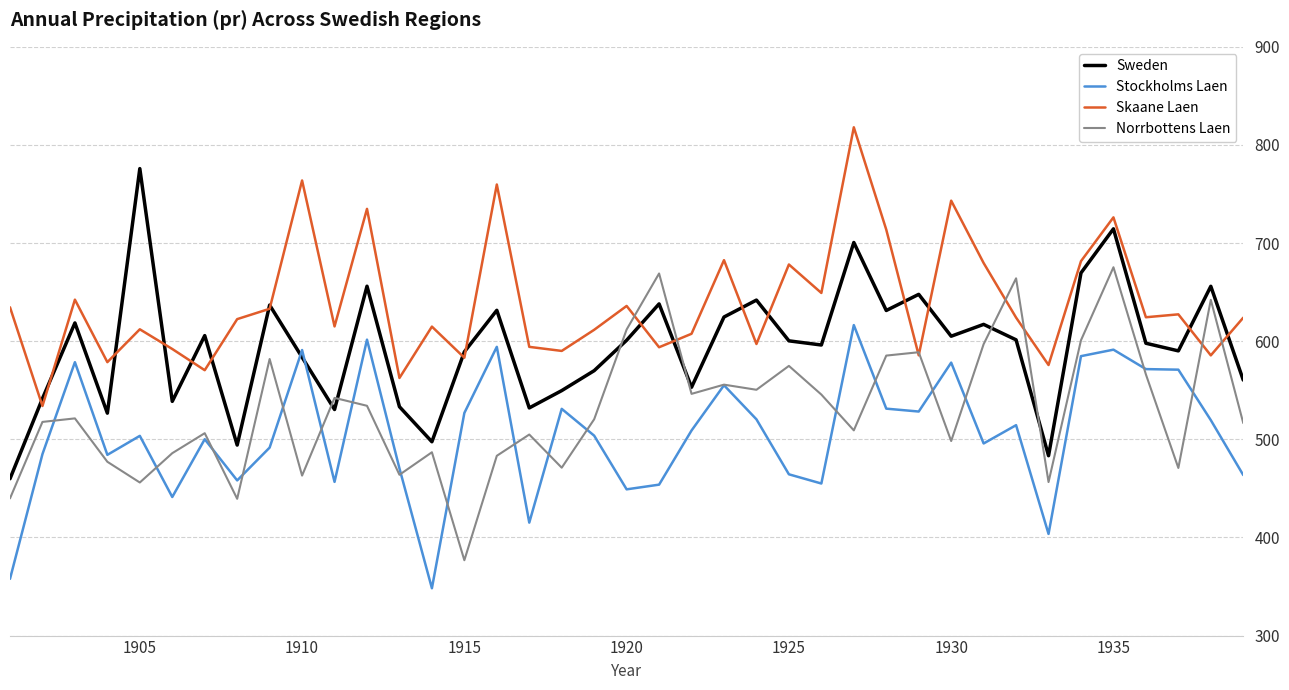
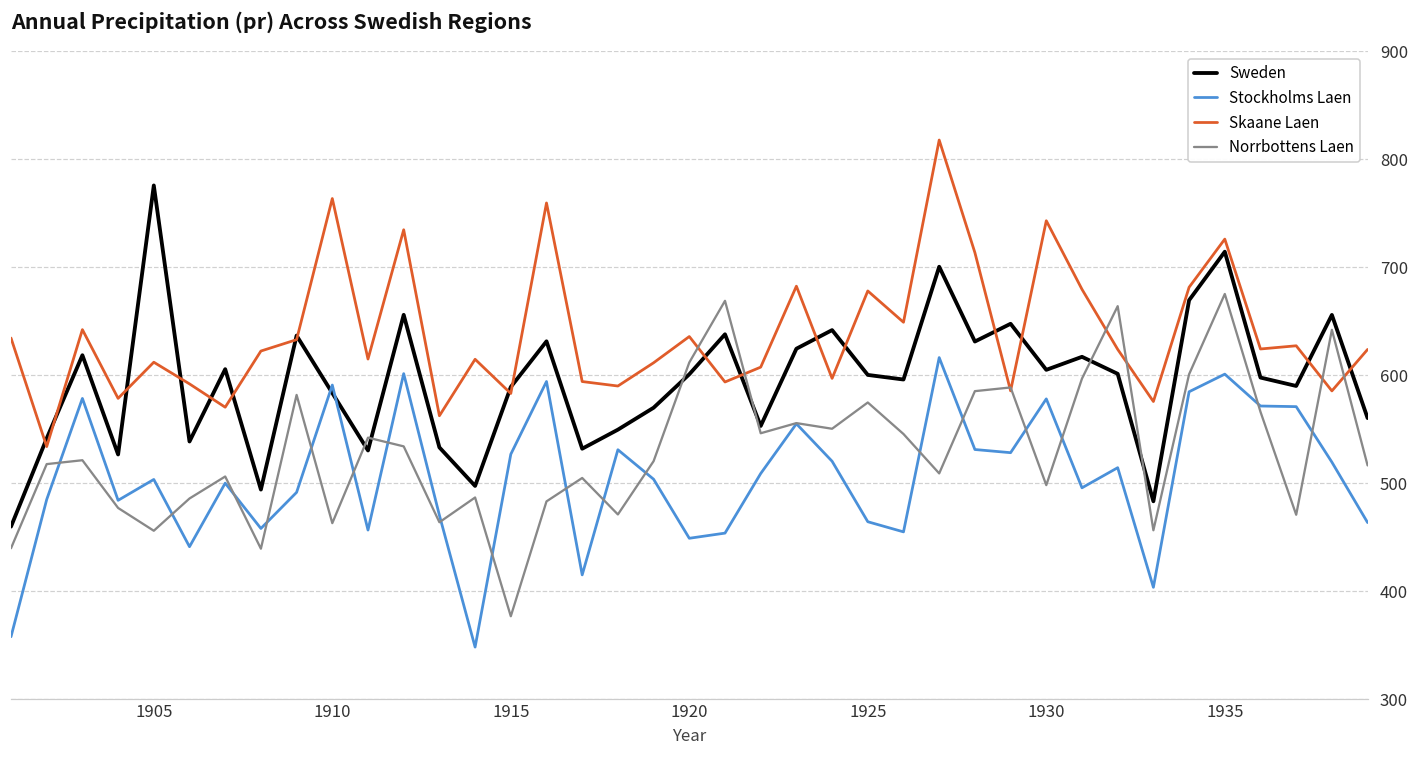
  {
    "Sweden": {
      "1905": 780,
      "1910": 580,
      "1915": 590,
      "1920": 600,
      "1925": 600,
      "1930": 610,
      "1935": 710
    },
    "Stockholms Laen": {
      "1905": 500,
      "1910": 590,
      "1915": 530,
      "1920": 450,
      "1925": 460,
      "1930": 580,
-     "1935": 590
+     "1935": 600
    },
    "Skaane Laen": {
      "1905": 610,
      "1910": 760,
      "1915": 580,
      "1920": 640,
      "1925": 680,
      "1930": 740,
      "1935": 730
    },
    "Norrbottens Laen": {
      "1905": 460,
      "1910": 460,
      "1915": 380,
      "1920": 610,
      "1925": 570,
      "1930": 500,
      "1935": 680
    }
  }
